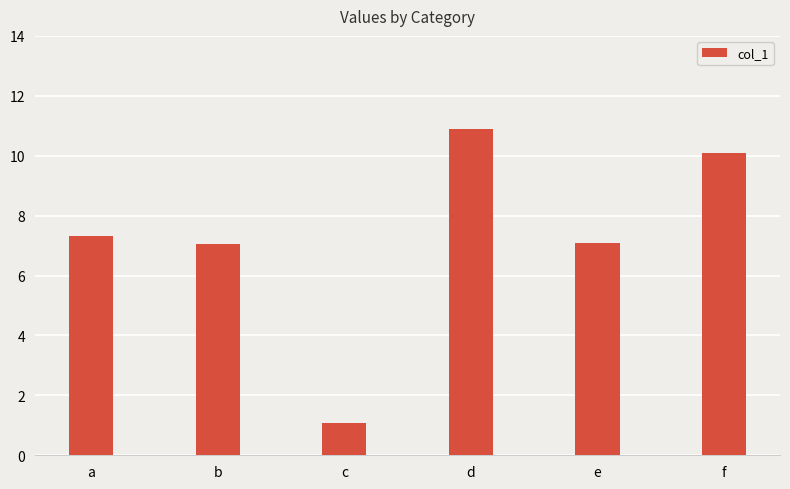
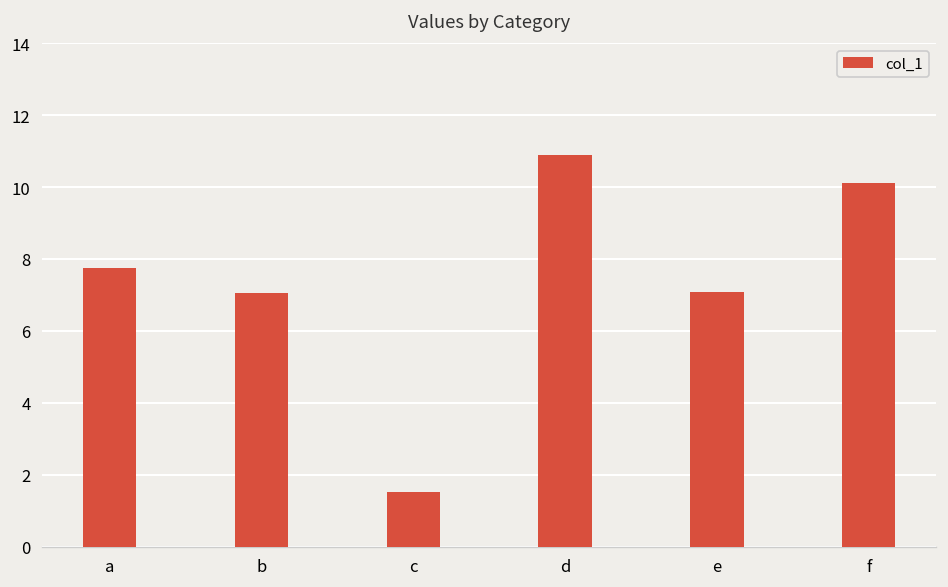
  {
-   "a": 7.3,
+   "a": 7.8,
    "b": 7.1,
-   "c": 1.1,
+   "c": 1.5,
    "d": 10.9,
    "e": 7.1,
    "f": 10.1
  }
